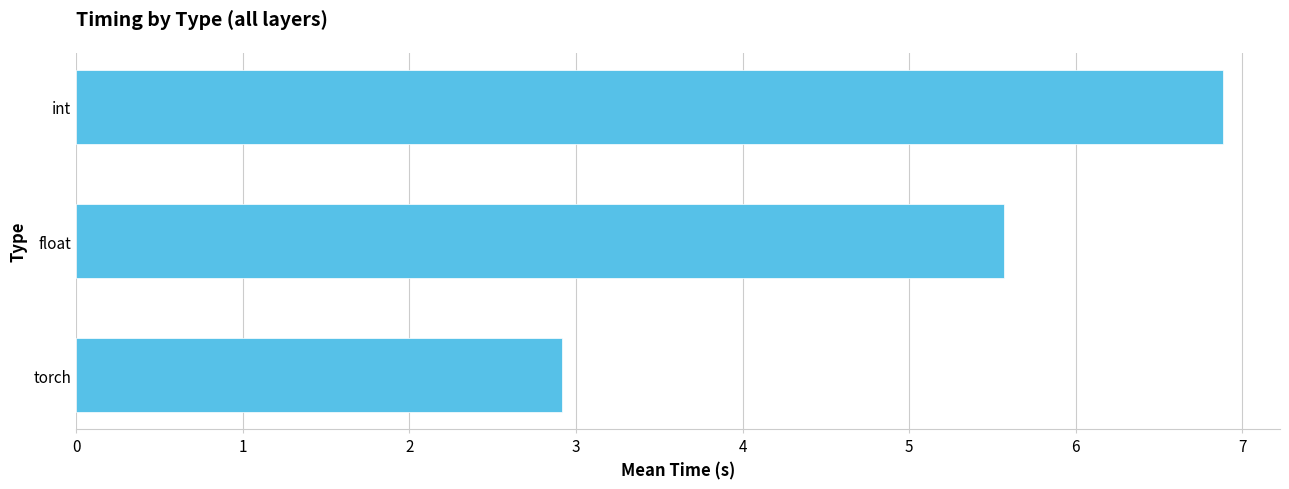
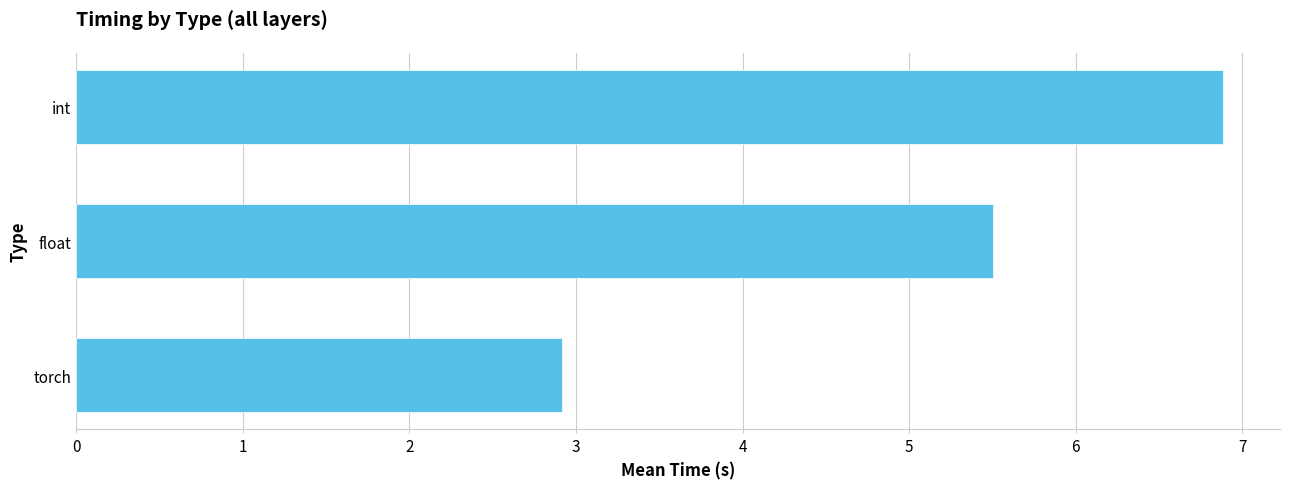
  {
    "int": 6.88,
-   "float": 5.57,
+   "float": 5.50,
    "torch": 2.92
  }
